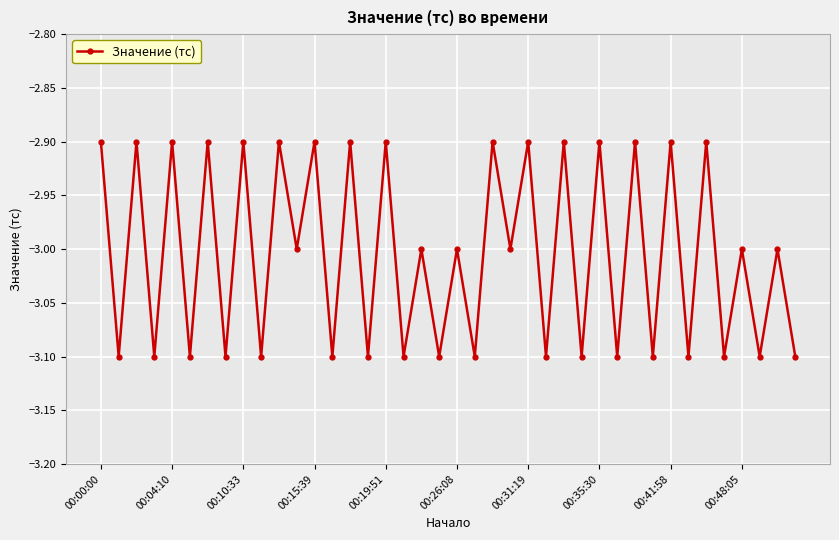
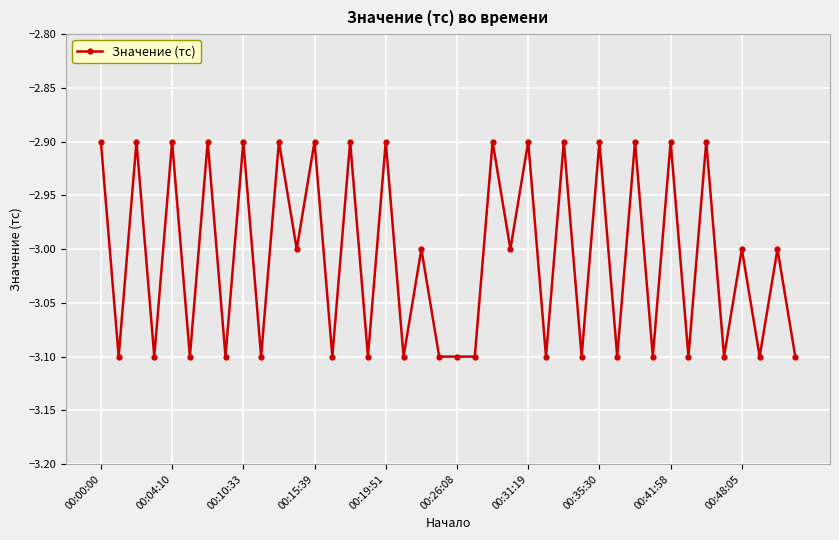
  {
    "00:00:00": -2.9,
    "00:04:10": -2.9,
    "00:10:33": -2.9,
    "00:15:39": -2.9,
    "00:19:51": -2.9,
-   "00:26:08": -3.0,
+   "00:26:08": -3.1,
    "00:31:19": -2.9,
    "00:35:30": -2.9,
    "00:41:58": -2.9,
    "00:48:05": -3.0
  }
